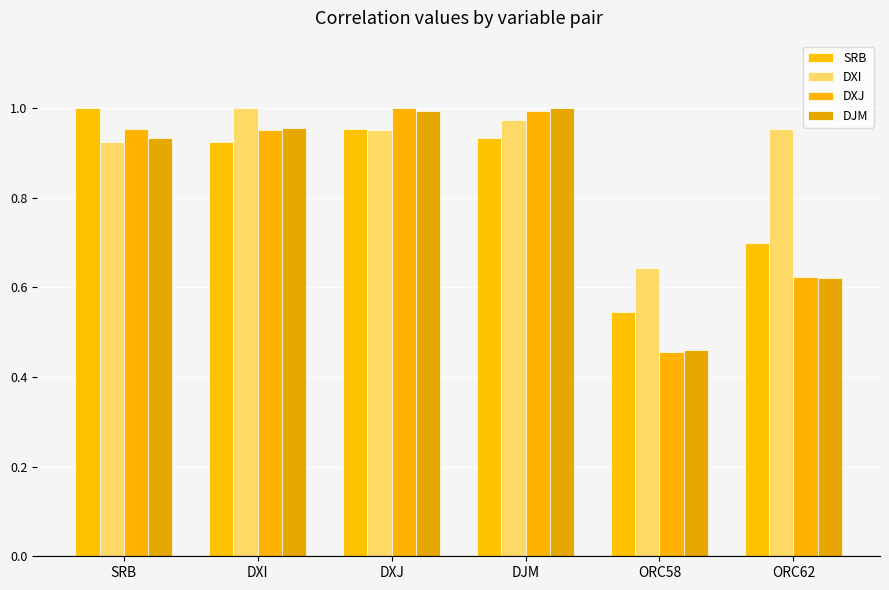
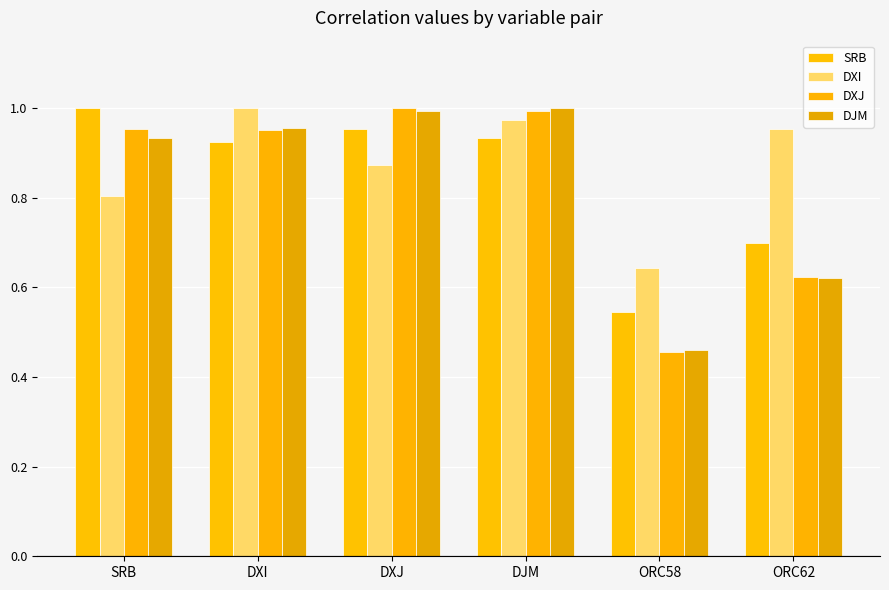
  {
    "DXI": {
-     "SRB": 0.92,
+     "SRB": 0.80,
      "DXI": 1.00,
-     "DXJ": 0.95,
+     "DXJ": 0.87,
      "DJM": 0.97,
      "ORC58": 0.64,
      "ORC62": 0.95
    }
  }
